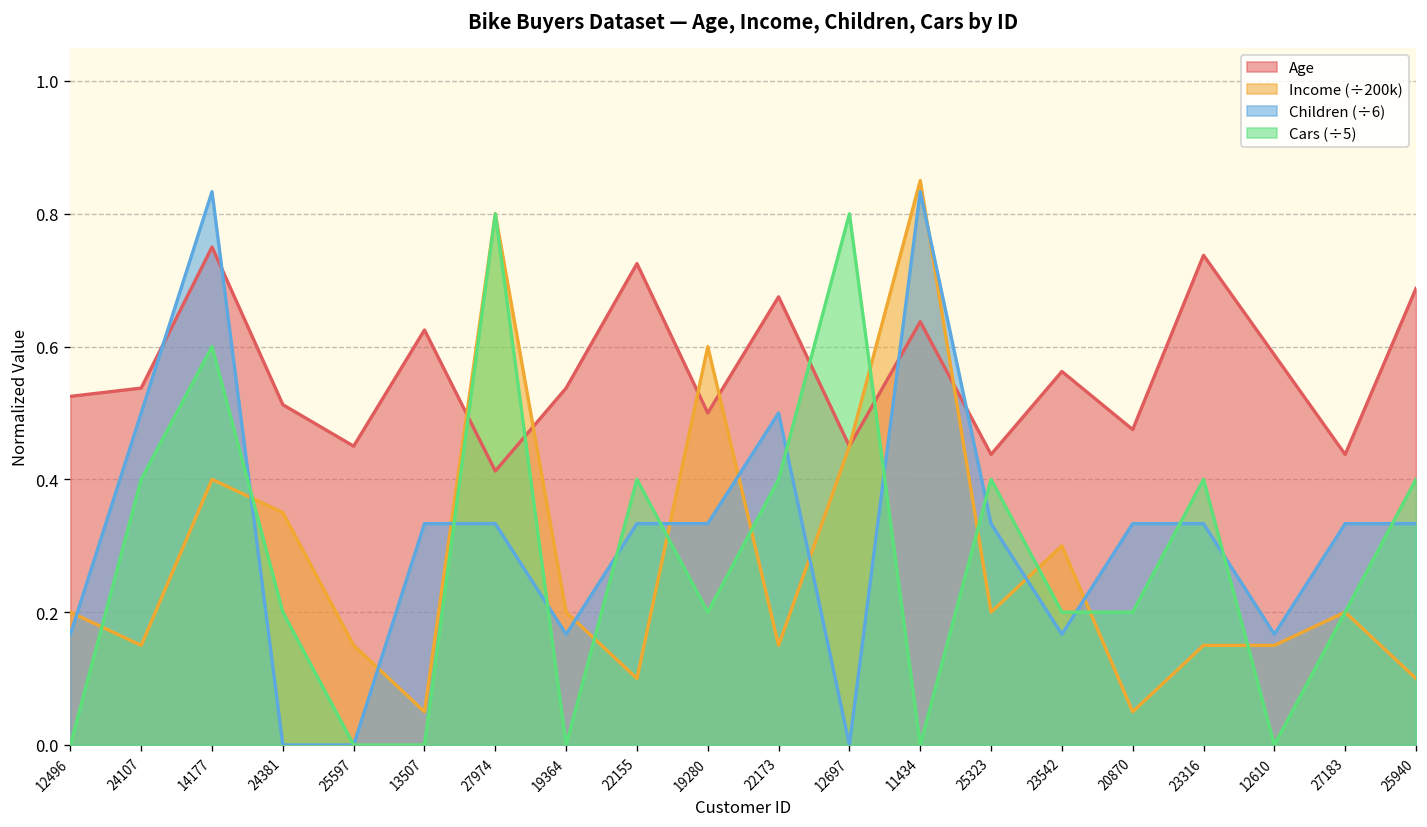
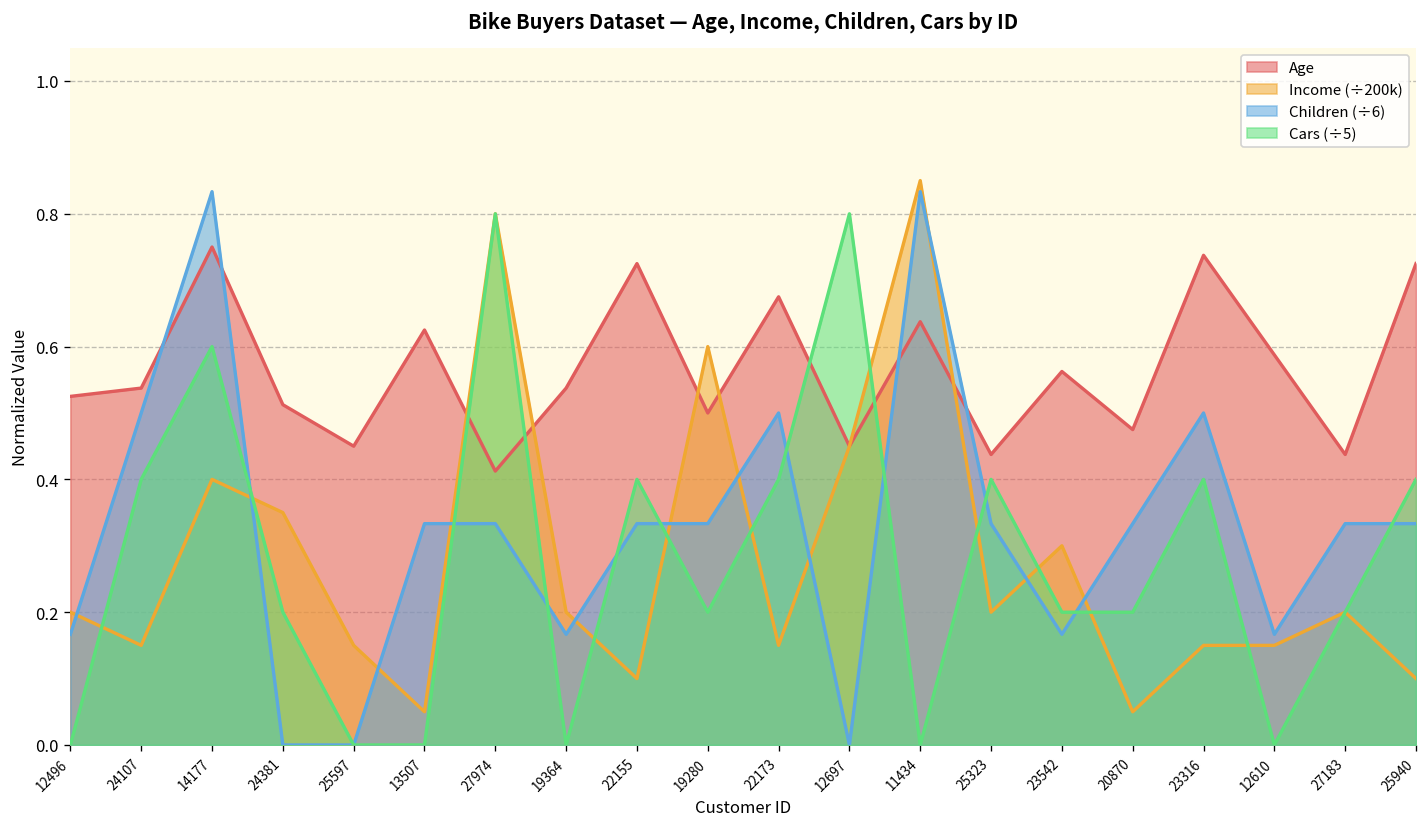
  {
    "Age": {
      "12496": 0.53,
      "24107": 0.54,
      "14177": 0.75,
      "24381": 0.51,
      "25597": 0.45,
      "13507": 0.63,
      "27974": 0.41,
      "19364": 0.54,
      "22155": 0.73,
      "19280": 0.50,
      "22173": 0.68,
      "11434": 0.64,
      "25323": 0.44,
      "23542": 0.56,
      "20870": 0.48,
      "23316": 0.74,
      "12610": 0.59,
      "27183": 0.44,
-     "25940": 0.69
+     "25940": 0.73
    },
    "Income (÷200k)": {
      "12496": 0.20,
      "24107": 0.15,
      "14177": 0.40,
      "24381": 0.35,
      "25597": 0.15,
      "13507": 0.05,
      "19364": 0.20,
      "22155": 0.10,
      "19280": 0.60,
      "22173": 0.15,
      "11434": 0.85,
      "25323": 0.20,
      "23542": 0.30,
      "20870": 0.05,
      "23316": 0.15,
      "12610": 0.15,
      "25940": 0.10
    },
    "Children (÷6)": {
      "12496": 0.17,
      "24107": 0.50,
      "14177": 0.83,
      "24381": 0.00,
      "13507": 0.33,
      "27974": 0.33,
      "19364": 0.17,
      "22155": 0.33,
      "19280": 0.33,
      "22173": 0.50,
      "12697": 0.00,
      "11434": 0.83,
      "25323": 0.33,
      "23542": 0.17,
      "20870": 0.33,
-     "23316": 0.33,
+     "23316": 0.50,
      "12610": 0.17,
      "27183": 0.33,
      "25940": 0.33
    },
    "Cars (÷5)": {
      "12496": 0.00,
      "24107": 0.40,
      "14177": 0.60,
      "24381": 0.20,
      "13507": 0.00,
      "19364": 0.00,
      "22155": 0.40,
      "19280": 0.20,
      "22173": 0.40,
      "12697": 0.80,
      "11434": 0.00,
      "25323": 0.40,
      "23542": 0.20,
      "20870": 0.20,
      "23316": 0.40,
      "12610": 0.00,
      "25940": 0.40
    }
  }
